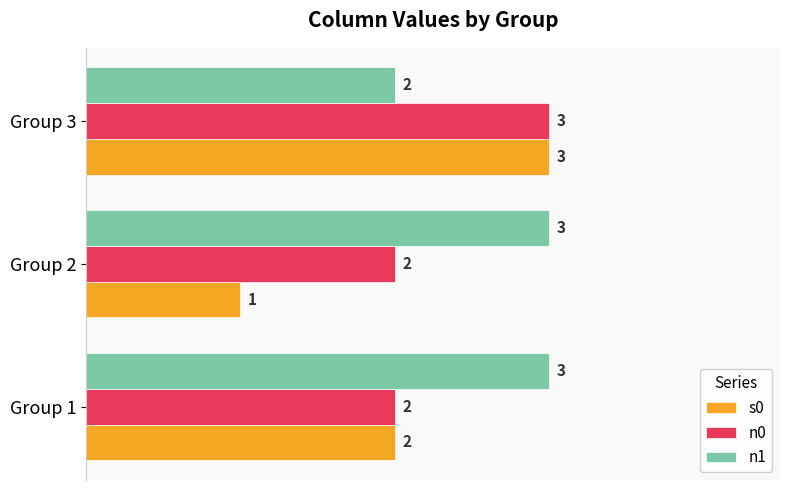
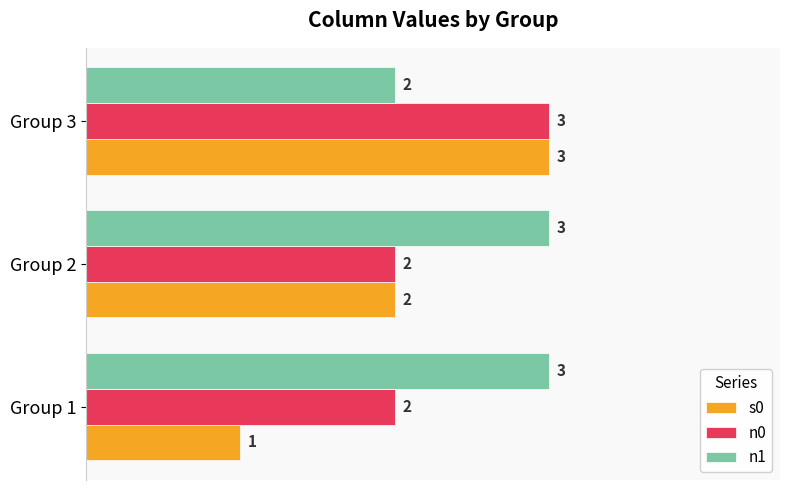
  {
    "s0": {
      "Group 3": 3,
-     "Group 2": 1,
-     "Group 1": 2
+     "Group 2": 2,
+     "Group 1": 1
    },
    "n0": {
      "Group 3": 3,
      "Group 2": 2,
      "Group 1": 2
    },
    "n1": {
      "Group 3": 2,
      "Group 2": 3,
      "Group 1": 3
    }
  }
